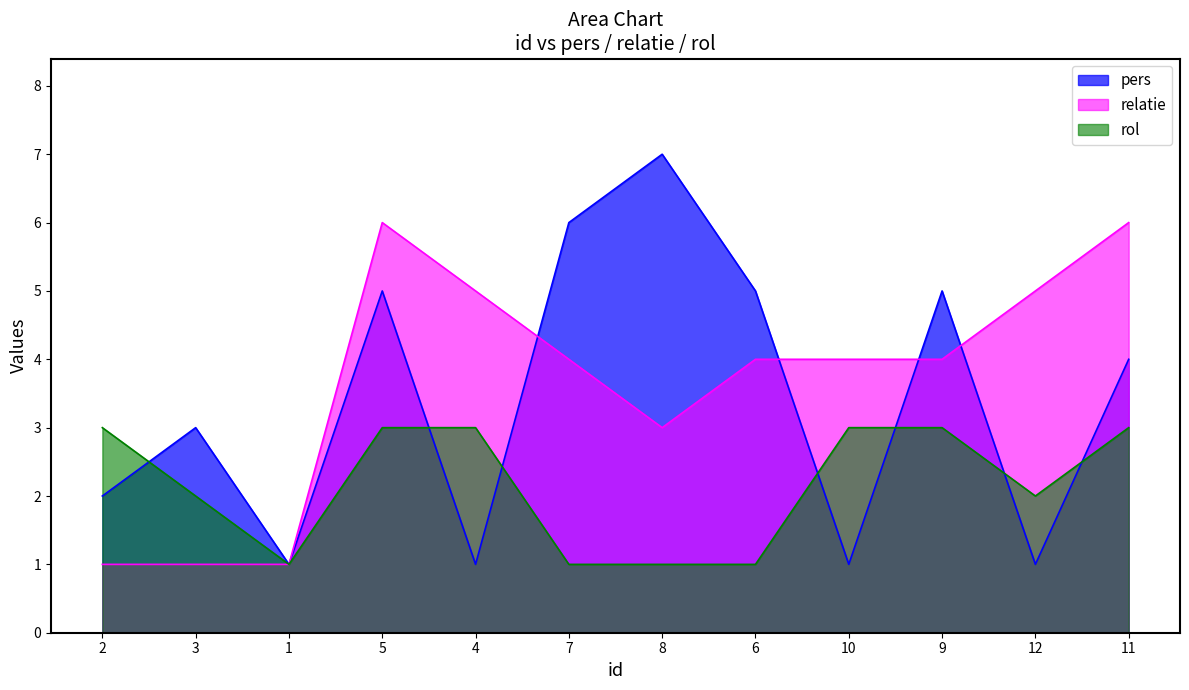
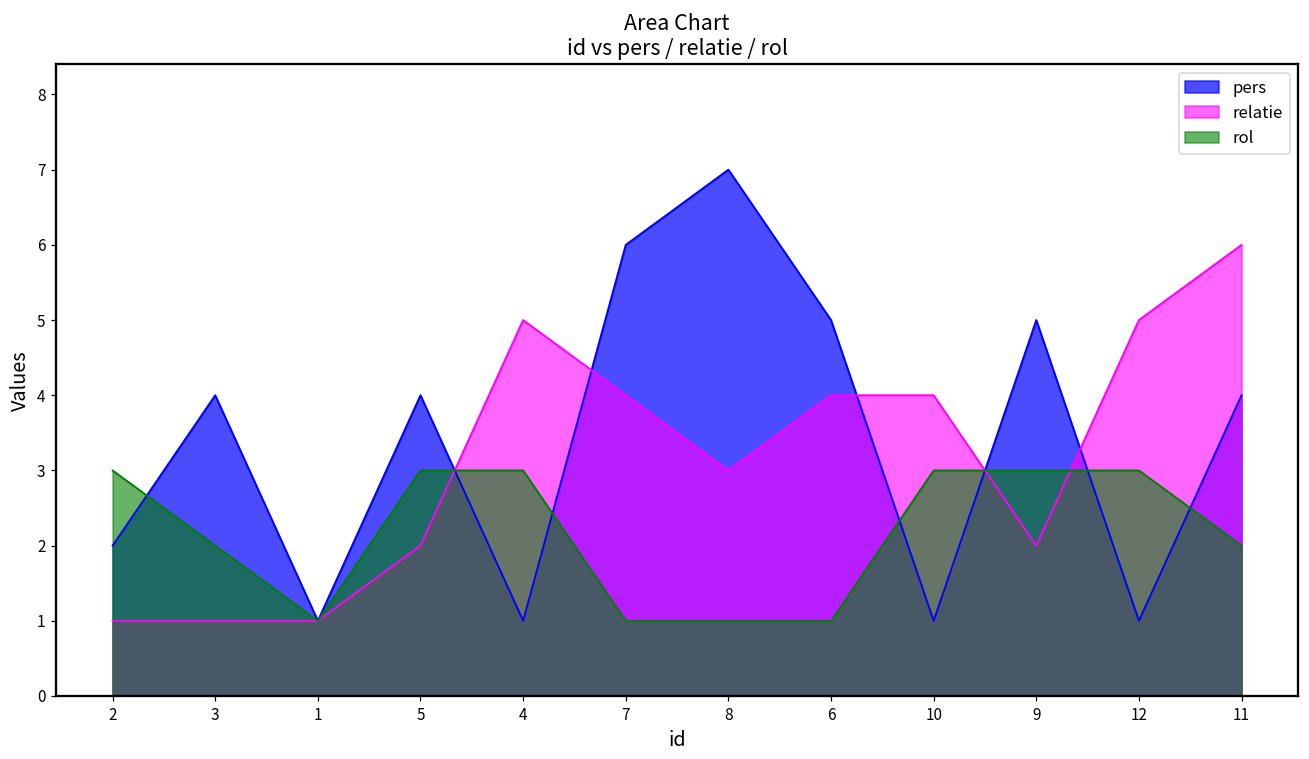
  {
    "pers": {
      "2": 2,
-     "3": 3,
-     "5": 5,
+     "3": 4,
+     "5": 4,
      "4": 1,
      "7": 6,
      "8": 7,
      "6": 5,
      "10": 1,
      "9": 5,
      "12": 1,
      "11": 4
    },
    "relatie": {
      "2": 1,
      "3": 1,
-     "5": 6,
+     "5": 2,
      "4": 5,
      "7": 4,
      "8": 3,
      "6": 4,
      "10": 4,
-     "9": 4,
+     "9": 2,
      "12": 5,
      "11": 6
    },
    "rol": {
      "2": 3,
      "3": 2,
      "5": 3,
      "4": 3,
      "7": 1,
      "8": 1,
      "6": 1,
      "10": 3,
      "9": 3,
-     "12": 2,
-     "11": 3
+     "12": 3,
+     "11": 2
    }
  }
